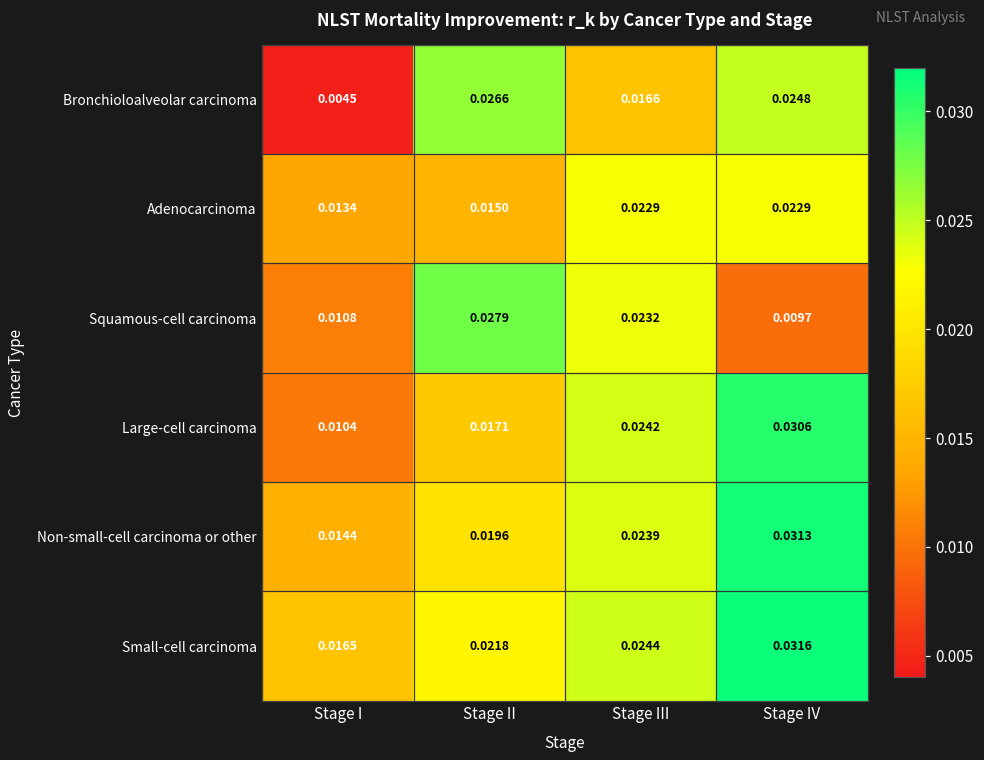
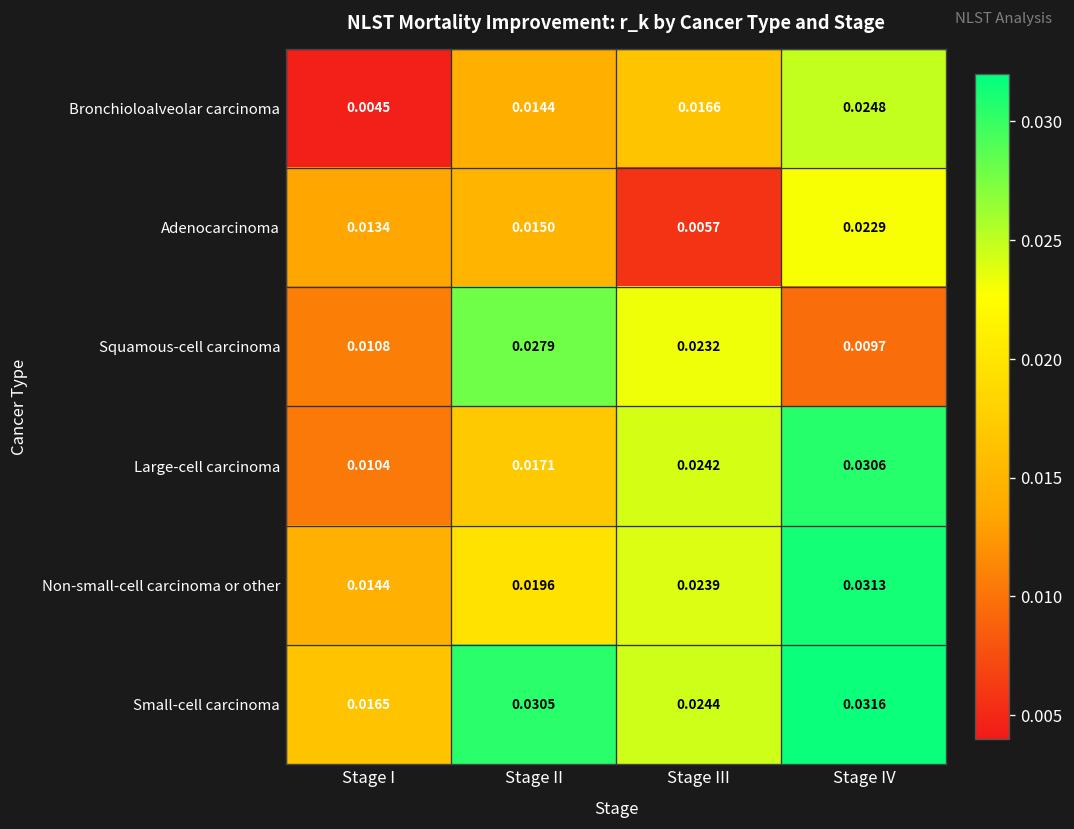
  {
    "Bronchioloalveolar carcinoma": {
      "Stage I": 0.0045,
-     "Stage II": 0.0266,
+     "Stage II": 0.0144,
      "Stage III": 0.0166,
      "Stage IV": 0.0248
    },
    "Adenocarcinoma": {
      "Stage I": 0.0134,
      "Stage II": 0.0150,
-     "Stage III": 0.0229,
+     "Stage III": 0.0057,
      "Stage IV": 0.0229
    },
    "Squamous-cell carcinoma": {
      "Stage I": 0.0108,
      "Stage II": 0.0279,
      "Stage III": 0.0232,
      "Stage IV": 0.0097
    },
    "Large-cell carcinoma": {
      "Stage I": 0.0104,
      "Stage II": 0.0171,
      "Stage III": 0.0242,
      "Stage IV": 0.0306
    },
    "Non-small-cell carcinoma or other": {
      "Stage I": 0.0144,
      "Stage II": 0.0196,
      "Stage III": 0.0239,
      "Stage IV": 0.0313
    },
    "Small-cell carcinoma": {
      "Stage I": 0.0165,
-     "Stage II": 0.0218,
+     "Stage II": 0.0305,
      "Stage III": 0.0244,
      "Stage IV": 0.0316
    }
  }
